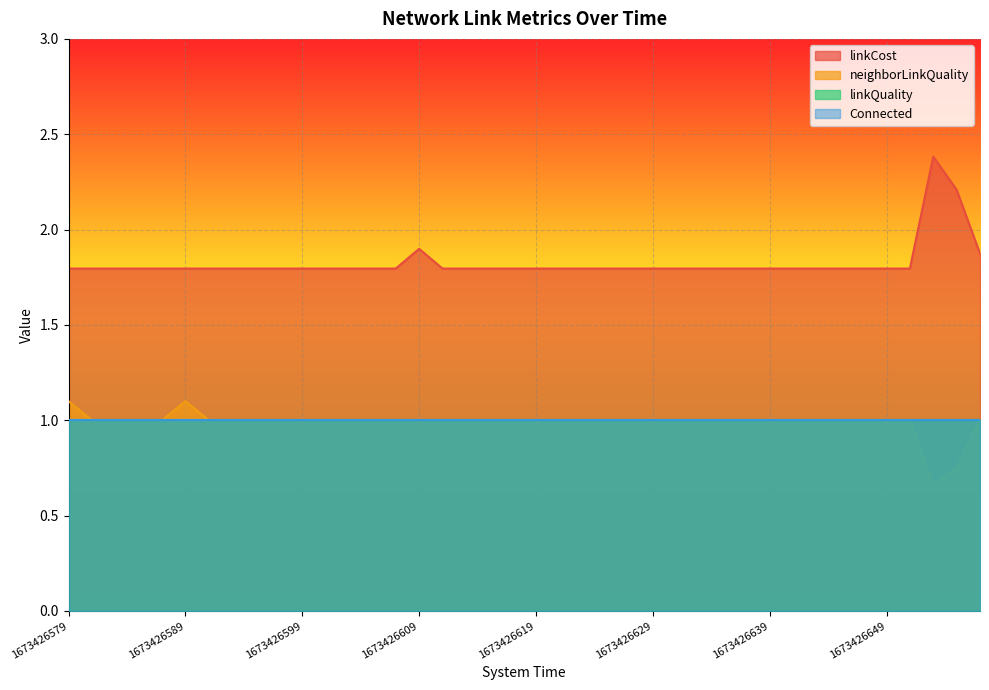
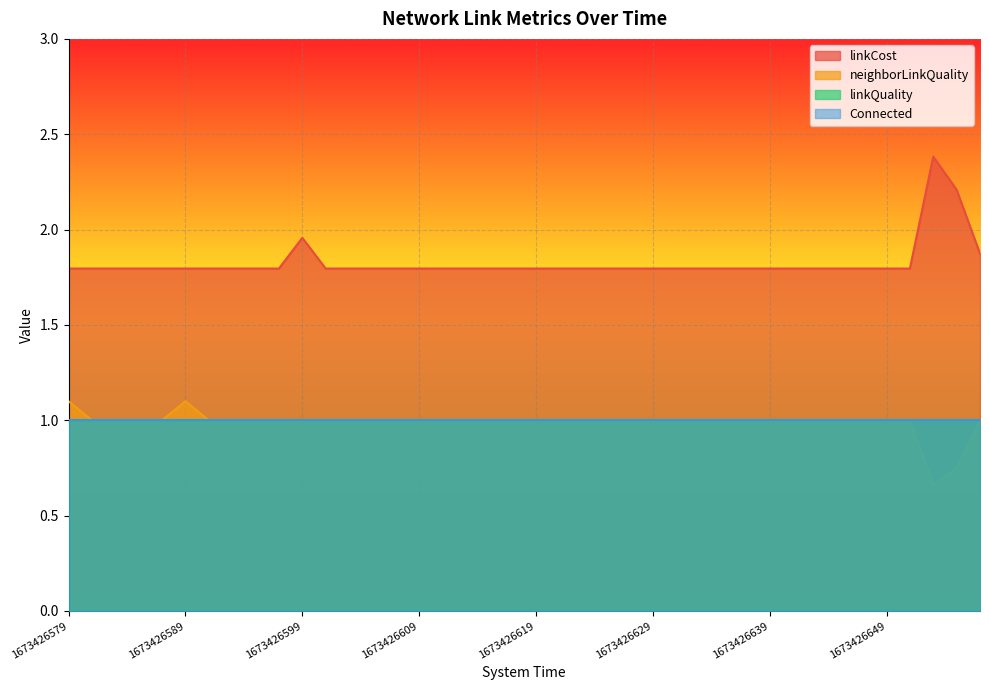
  {
    "linkCost": {
      "1673426579": 1.80,
      "1673426589": 1.80,
-     "1673426599": 1.80,
-     "1673426609": 1.90,
+     "1673426599": 1.96,
+     "1673426609": 1.80,
      "1673426619": 1.80,
      "1673426629": 1.80,
      "1673426639": 1.80,
      "1673426649": 1.80
    },
    "neighborLinkQuality": {
      "1673426579": 1.10,
      "1673426589": 1.10
    },
    "Connected": {
      "1673426579": 1.00,
      "1673426589": 1.00
    }
  }
